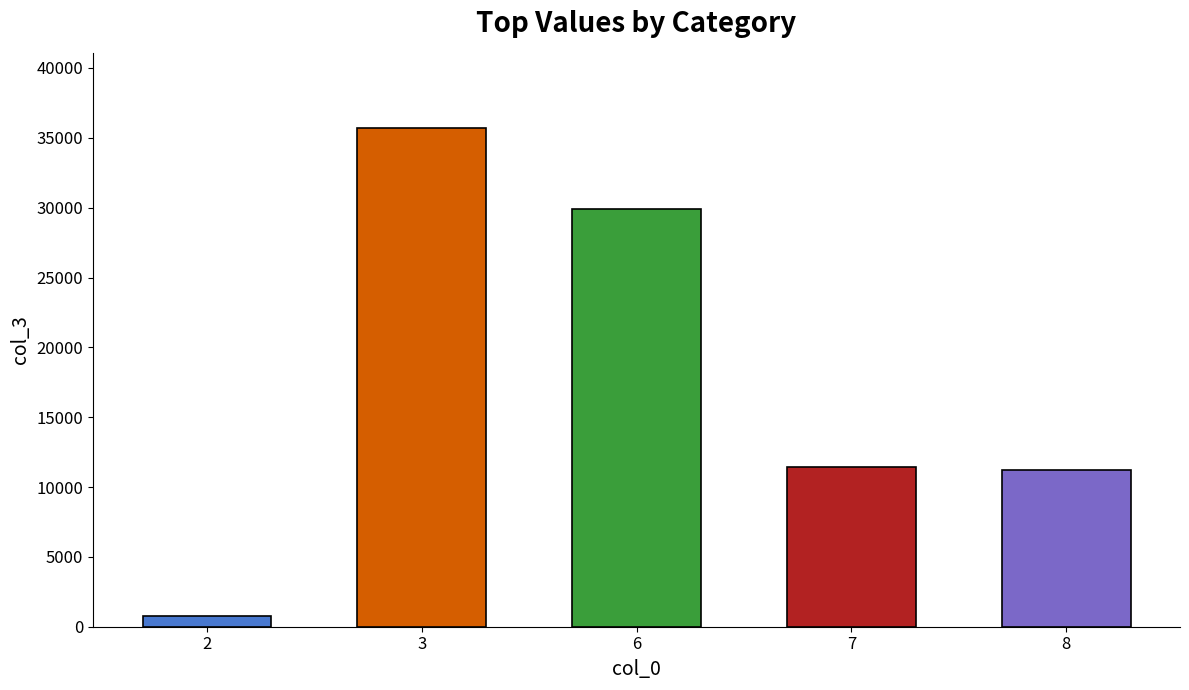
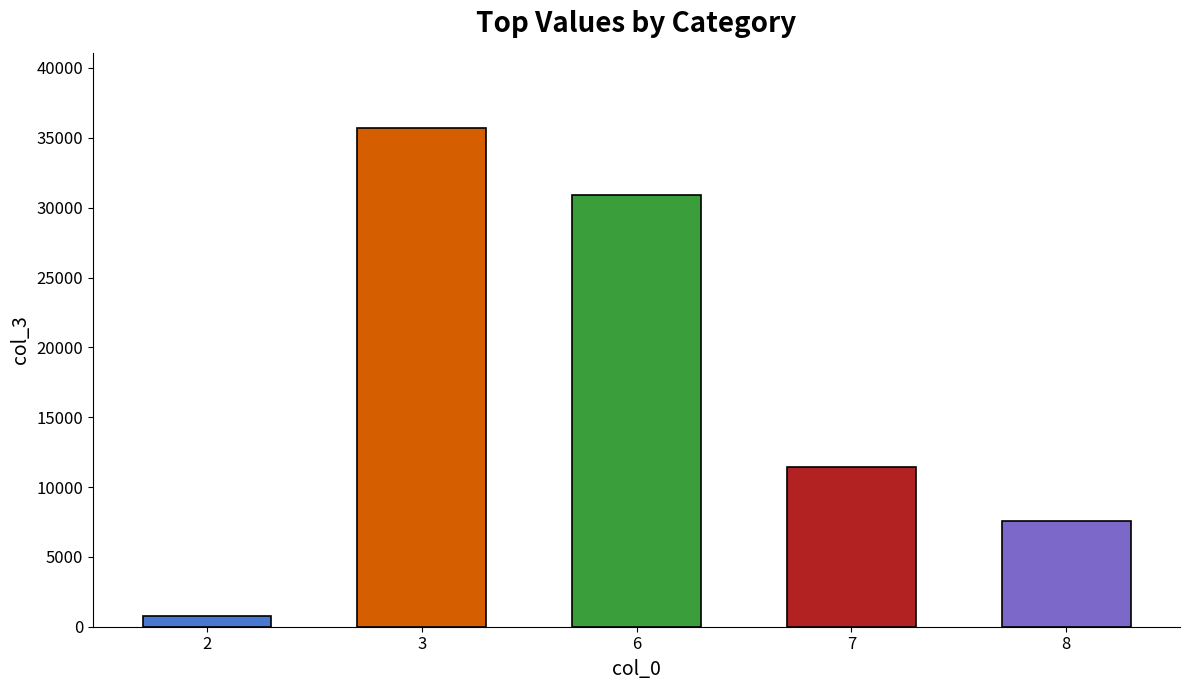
  {
    "2": 800,
    "3": 35700,
-   "6": 29900,
+   "6": 30900,
    "7": 11400,
-   "8": 11200
+   "8": 7500
  }
